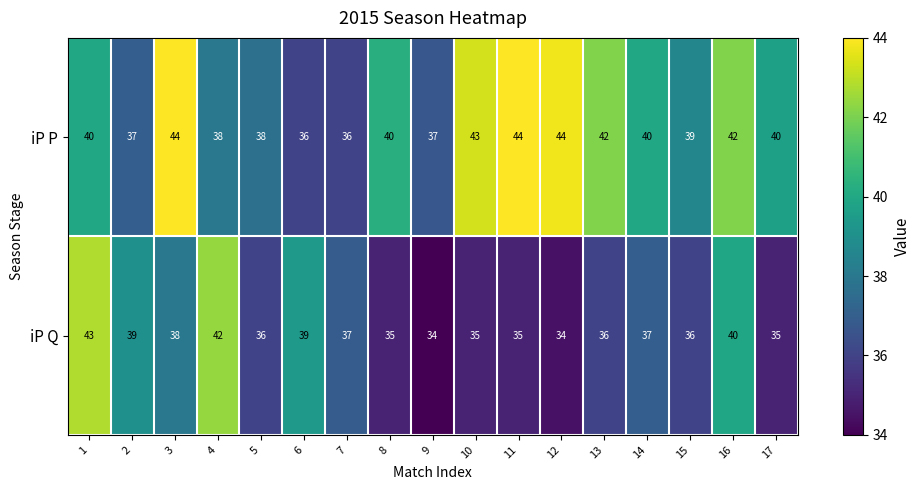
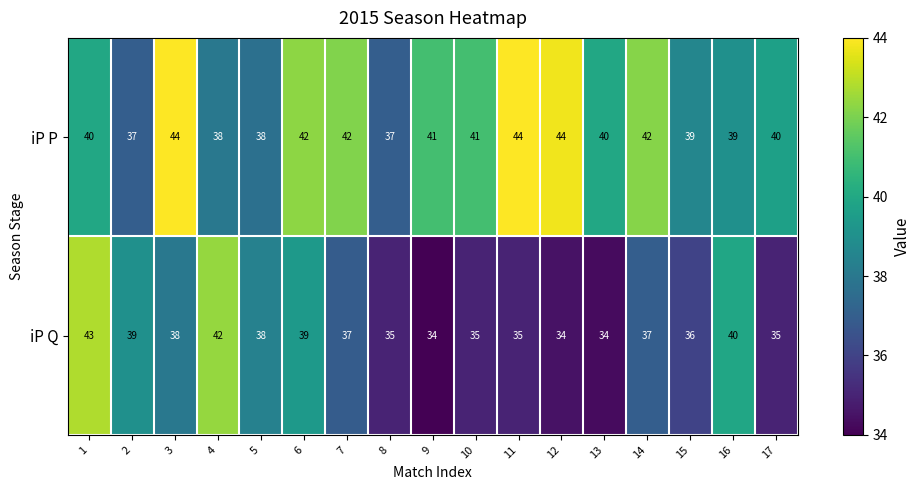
  {
    "iP P": {
      "1": 40,
      "2": 37,
      "3": 44,
      "4": 38,
      "5": 38,
-     "6": 36,
-     "7": 36,
-     "8": 40,
-     "9": 37,
-     "10": 43,
+     "6": 42,
+     "7": 42,
+     "8": 37,
+     "9": 41,
+     "10": 41,
      "11": 44,
      "12": 44,
-     "13": 42,
-     "14": 40,
+     "13": 40,
+     "14": 42,
      "15": 39,
-     "16": 42,
+     "16": 39,
      "17": 40
    },
    "iP Q": {
      "1": 43,
      "2": 39,
      "3": 38,
      "4": 42,
-     "5": 36,
+     "5": 38,
      "6": 39,
      "7": 37,
      "8": 35,
      "9": 34,
      "10": 35,
      "11": 35,
      "12": 34,
-     "13": 36,
+     "13": 34,
      "14": 37,
      "15": 36,
      "16": 40,
      "17": 35
    }
  }
